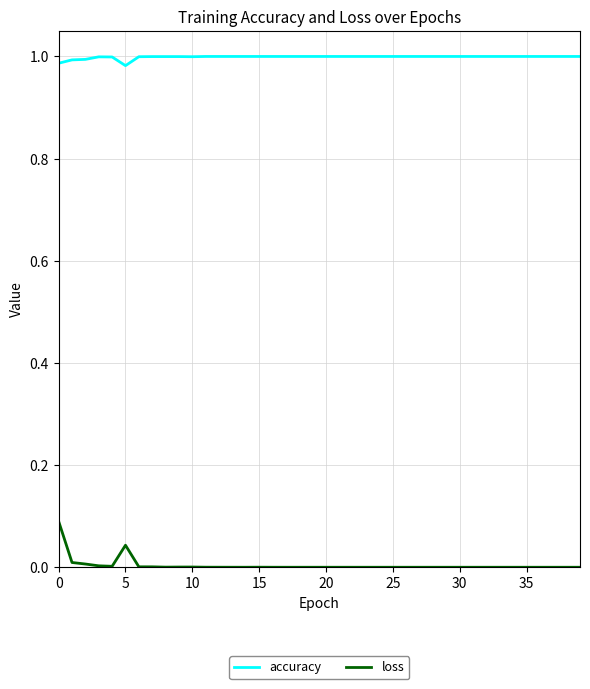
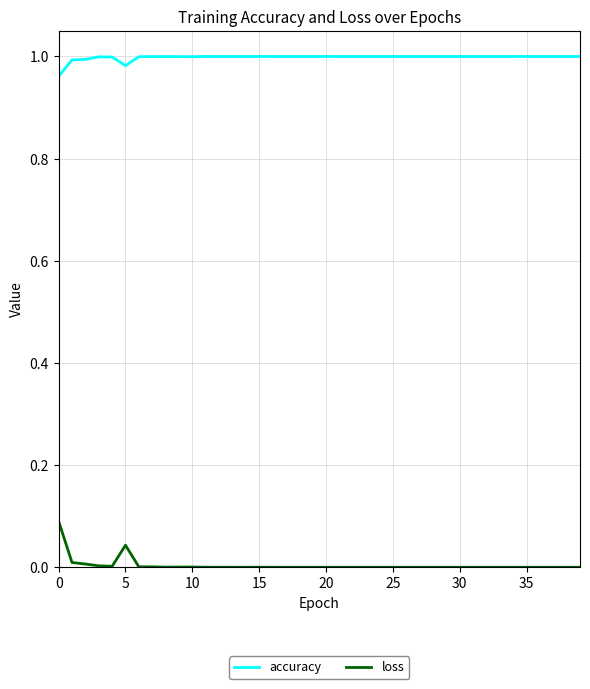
  {
    "accuracy": {
-     "0": 0.99,
+     "0": 0.96,
      "5": 0.98,
      "10": 1.00,
      "15": 1.00,
      "20": 1.00,
      "25": 1.00,
      "30": 1.00,
      "35": 1.00
    },
    "loss": {
      "0": 0.09,
      "5": 0.04,
      "10": 0.00,
      "15": 0.00,
      "20": 0.00,
      "25": 0.00,
      "30": 0.00,
      "35": 0.00
    }
  }
